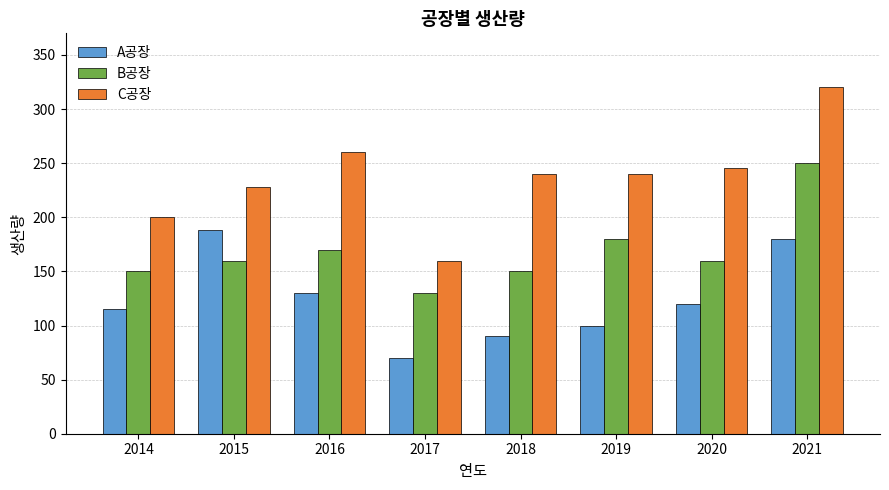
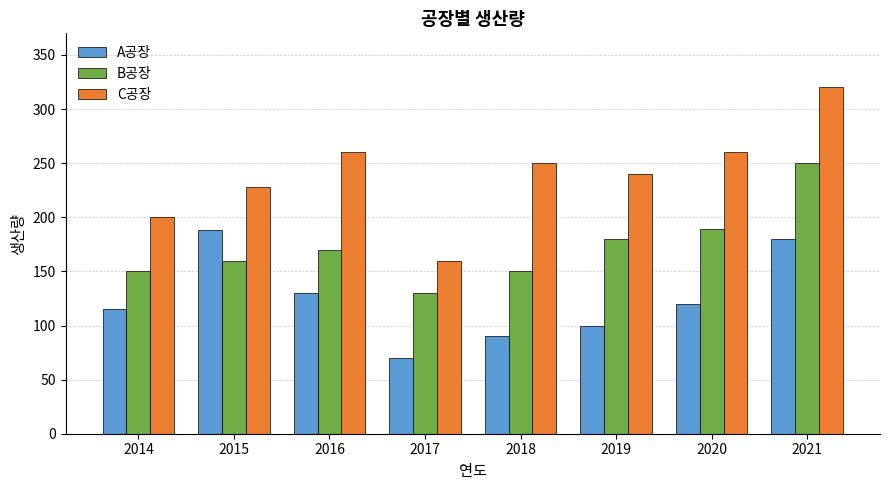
  {
    "A공장": {
      "2014": 115,
      "2015": 188,
      "2016": 130,
      "2017": 70,
      "2018": 90,
      "2019": 100,
      "2020": 120,
      "2021": 180
    },
    "B공장": {
      "2014": 150,
      "2015": 160,
      "2016": 170,
      "2017": 130,
      "2018": 150,
      "2019": 180,
-     "2020": 160,
+     "2020": 189,
      "2021": 250
    },
    "C공장": {
      "2014": 200,
      "2015": 228,
      "2016": 260,
      "2017": 160,
-     "2018": 240,
+     "2018": 250,
      "2019": 240,
-     "2020": 246,
+     "2020": 260,
      "2021": 320
    }
  }
